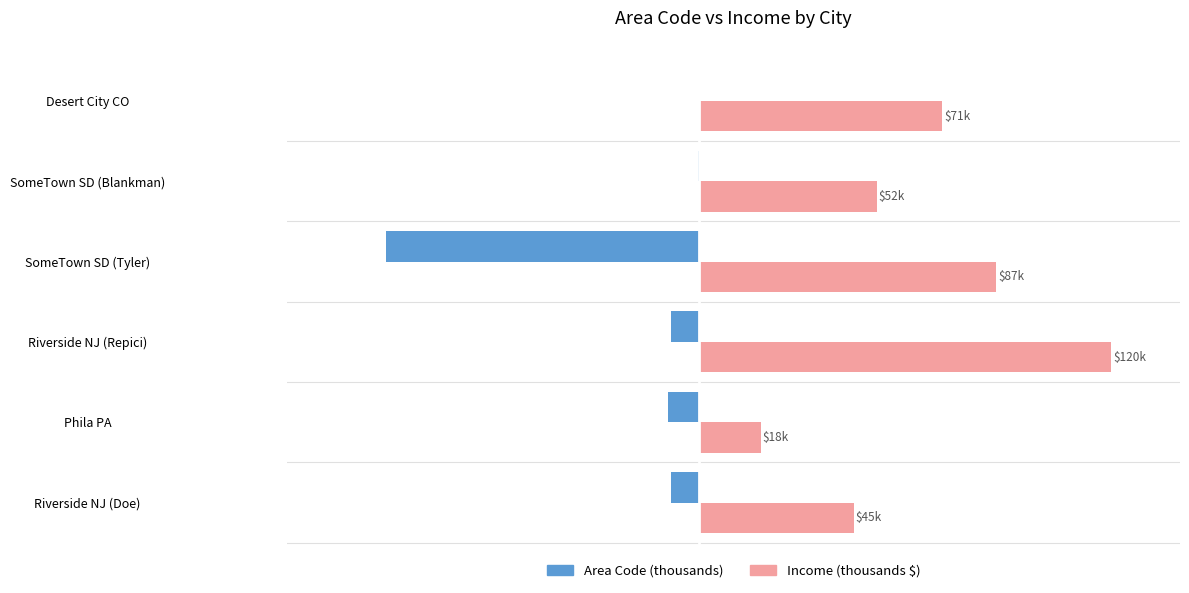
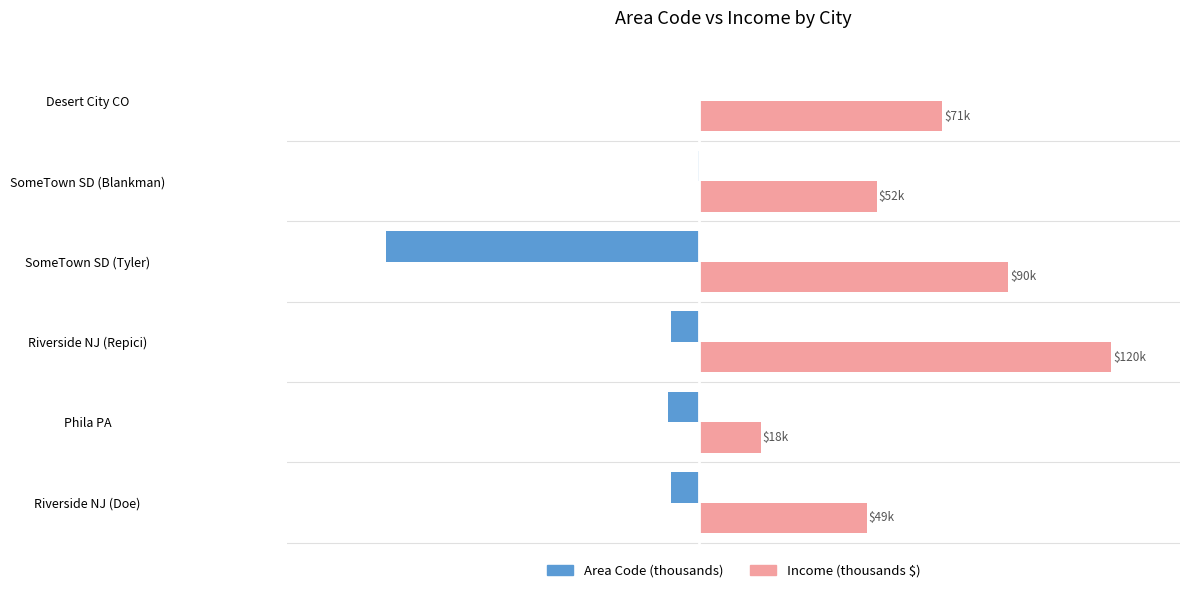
  {
    "Income (thousands $)": {
      "Desert City CO": "$71k",
      "SomeTown SD (Blankman)": "$52k",
-     "SomeTown SD (Tyler)": "$87k",
+     "SomeTown SD (Tyler)": "$90k",
      "Riverside NJ (Repici)": "$120k",
      "Phila PA": "$18k",
-     "Riverside NJ (Doe)": "$45k"
+     "Riverside NJ (Doe)": "$49k"
    }
  }
